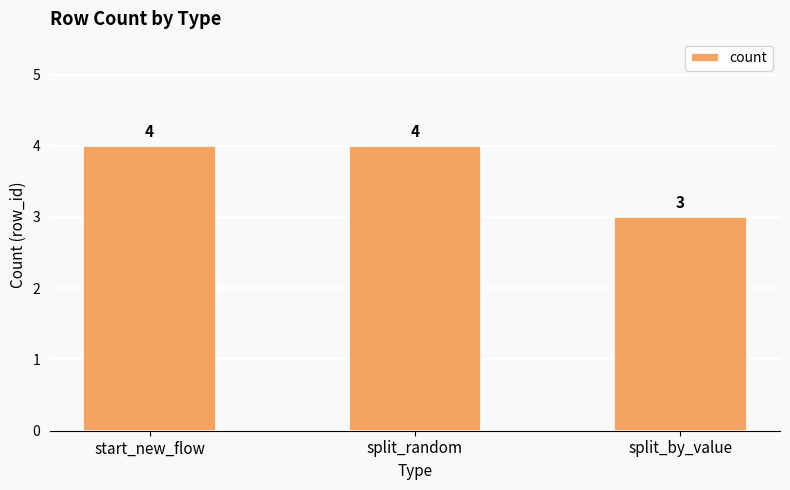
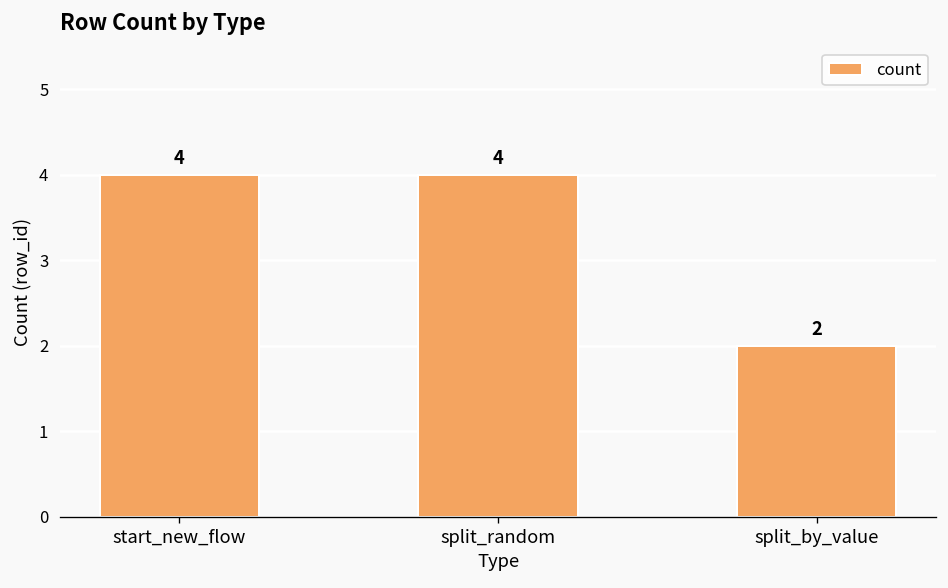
  {
    "start_new_flow": 4,
    "split_random": 4,
-   "split_by_value": 3
+   "split_by_value": 2
  }
